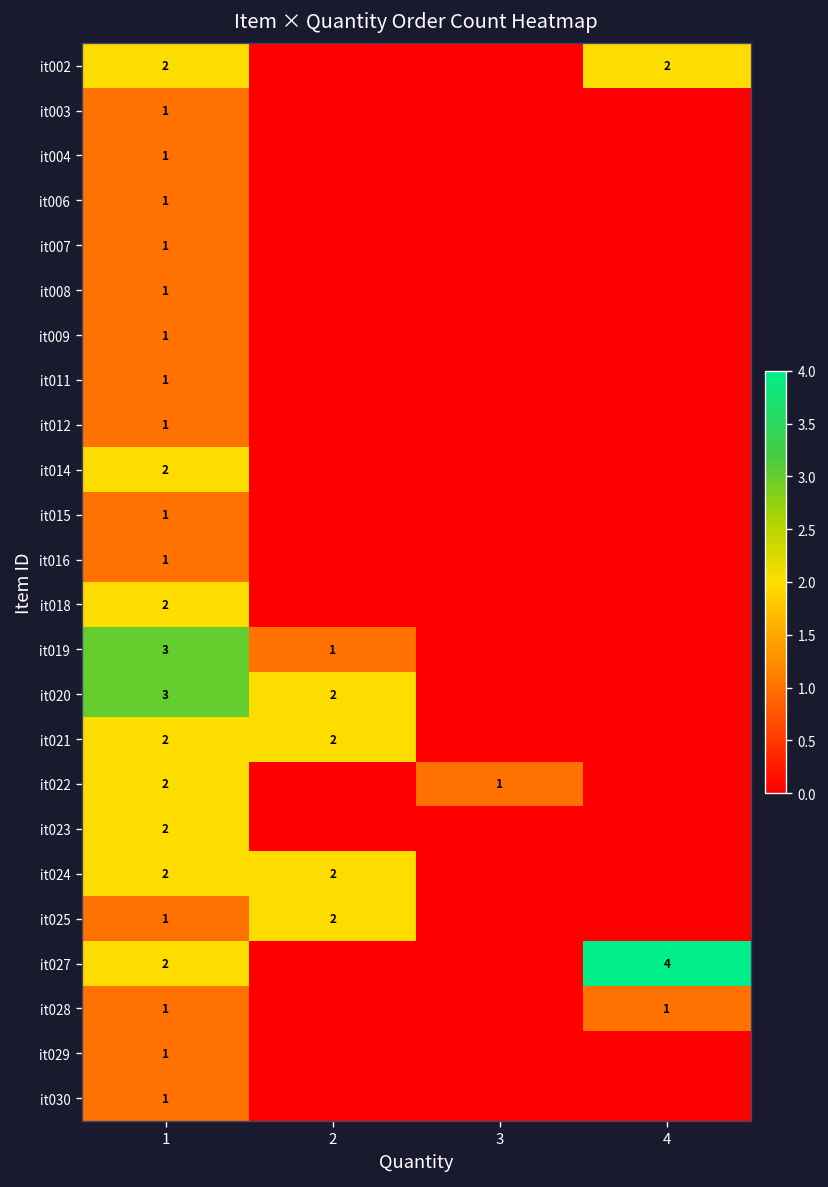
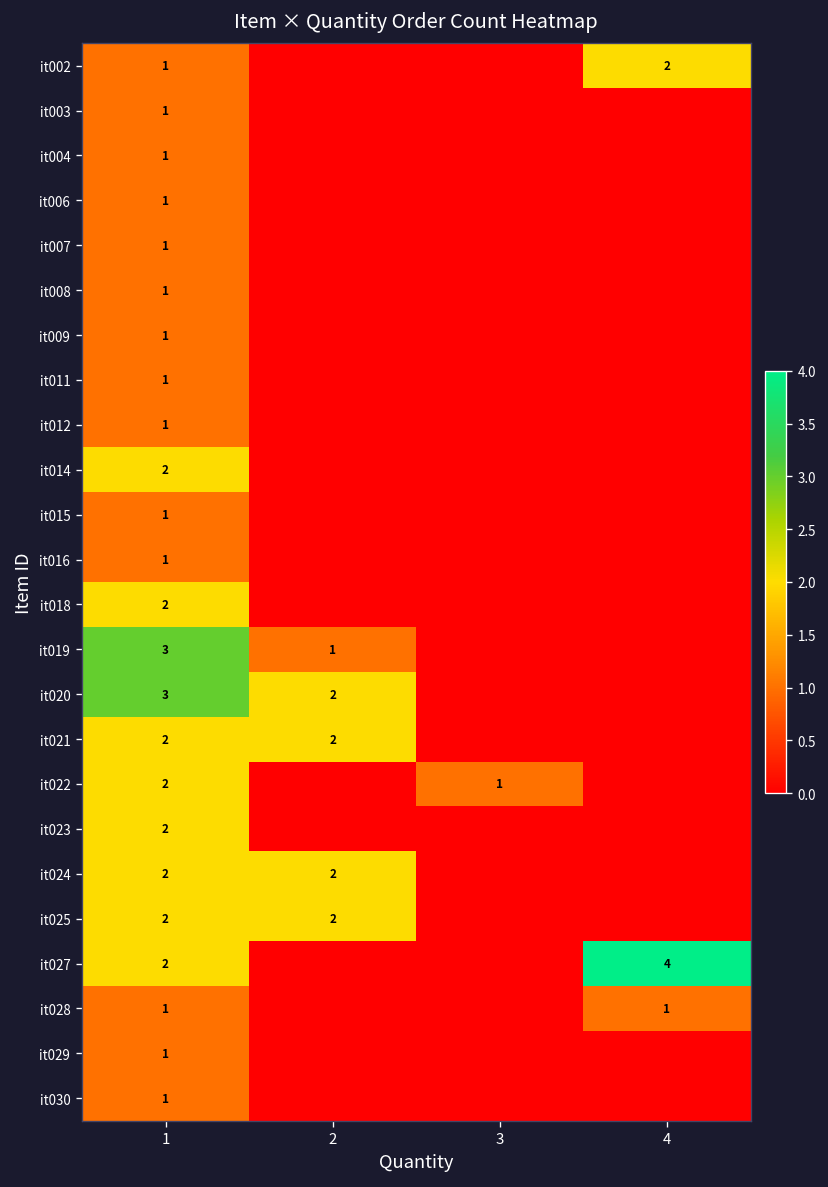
  {
    "it002": {
-     "1": 2,
+     "1": 1,
      "4": 2
    },
    "it003": {
      "1": 1
    },
    "it004": {
      "1": 1
    },
    "it006": {
      "1": 1
    },
    "it007": {
      "1": 1
    },
    "it008": {
      "1": 1
    },
    "it009": {
      "1": 1
    },
    "it011": {
      "1": 1
    },
    "it012": {
      "1": 1
    },
    "it014": {
      "1": 2
    },
    "it015": {
      "1": 1
    },
    "it016": {
      "1": 1
    },
    "it018": {
      "1": 2
    },
    "it019": {
      "1": 3,
      "2": 1
    },
    "it020": {
      "1": 3,
      "2": 2
    },
    "it021": {
      "1": 2,
      "2": 2
    },
    "it022": {
      "1": 2,
      "3": 1
    },
    "it023": {
      "1": 2
    },
    "it024": {
      "1": 2,
      "2": 2
    },
    "it025": {
-     "1": 1,
+     "1": 2,
      "2": 2
    },
    "it027": {
      "1": 2,
      "4": 4
    },
    "it028": {
      "1": 1,
      "4": 1
    },
    "it029": {
      "1": 1
    },
    "it030": {
      "1": 1
    }
  }
